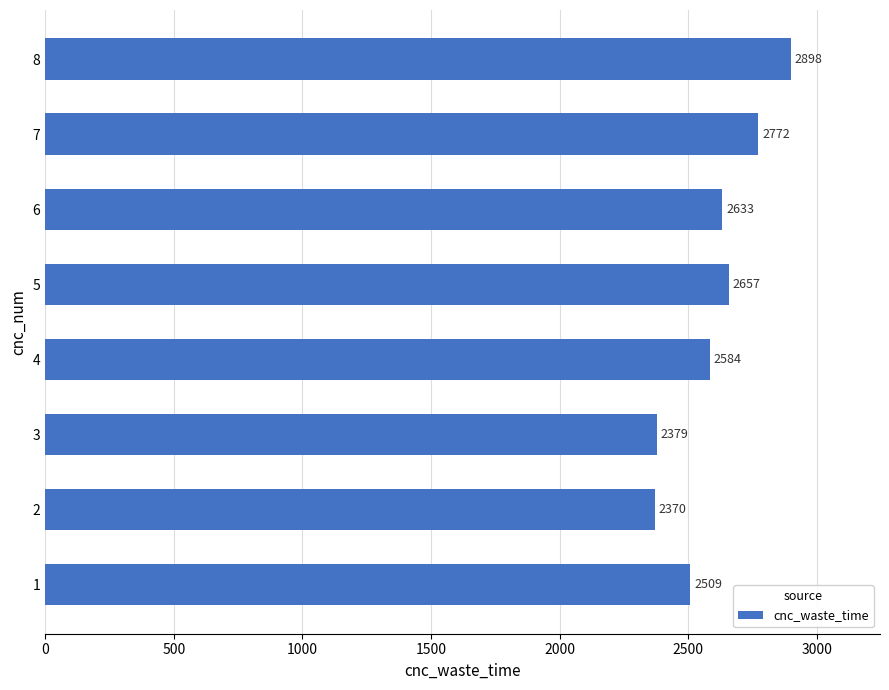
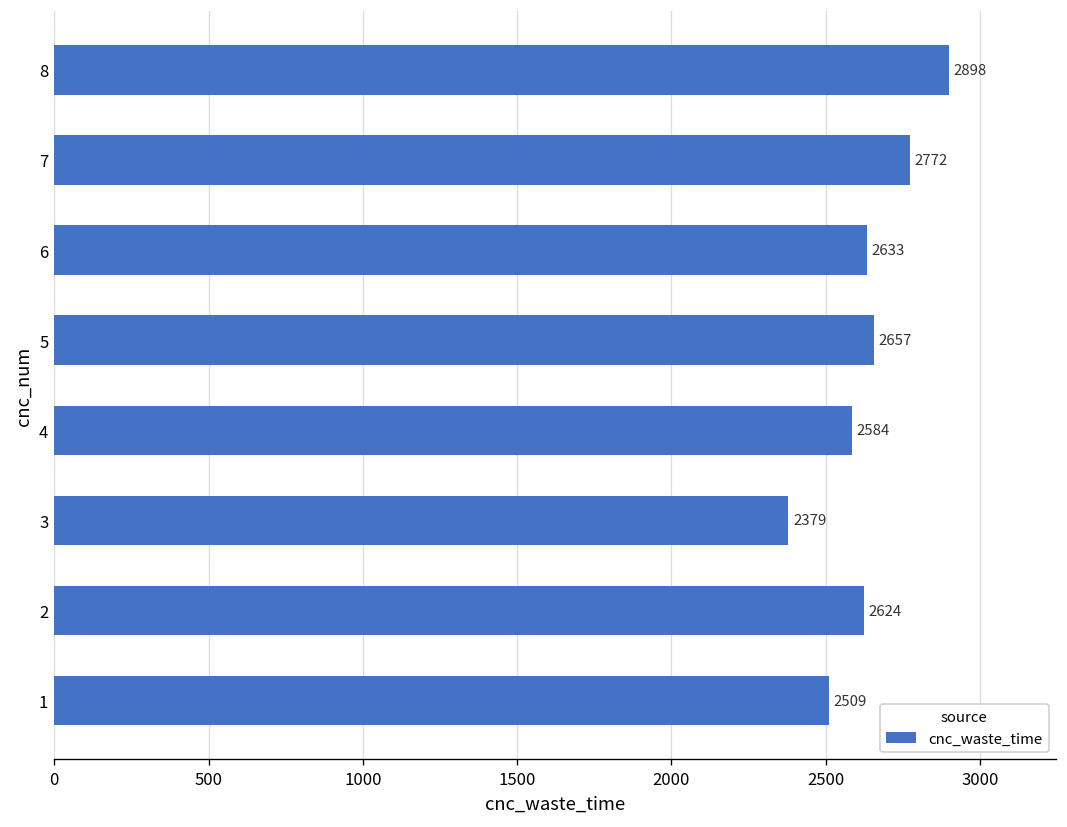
  {
    "8": 2898,
    "7": 2772,
    "6": 2633,
    "5": 2657,
    "4": 2584,
    "3": 2379,
-   "2": 2370,
+   "2": 2624,
    "1": 2509
  }
